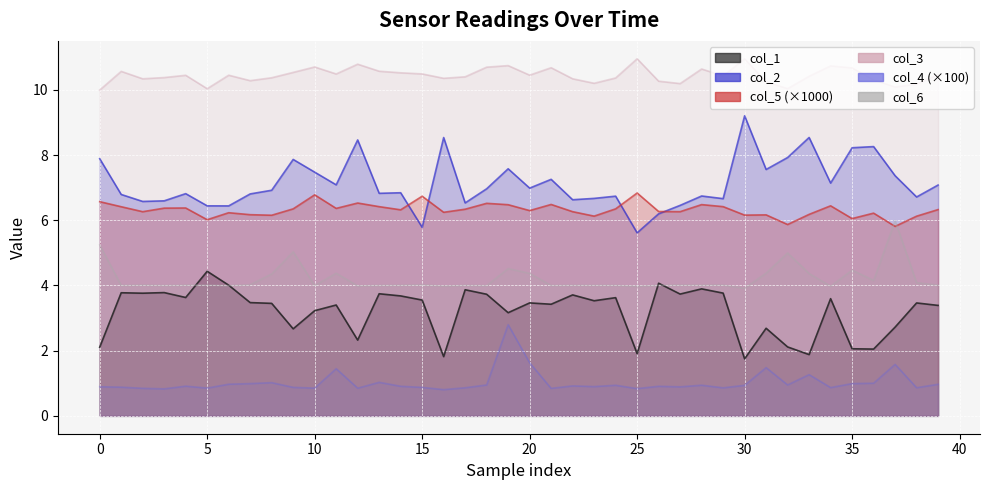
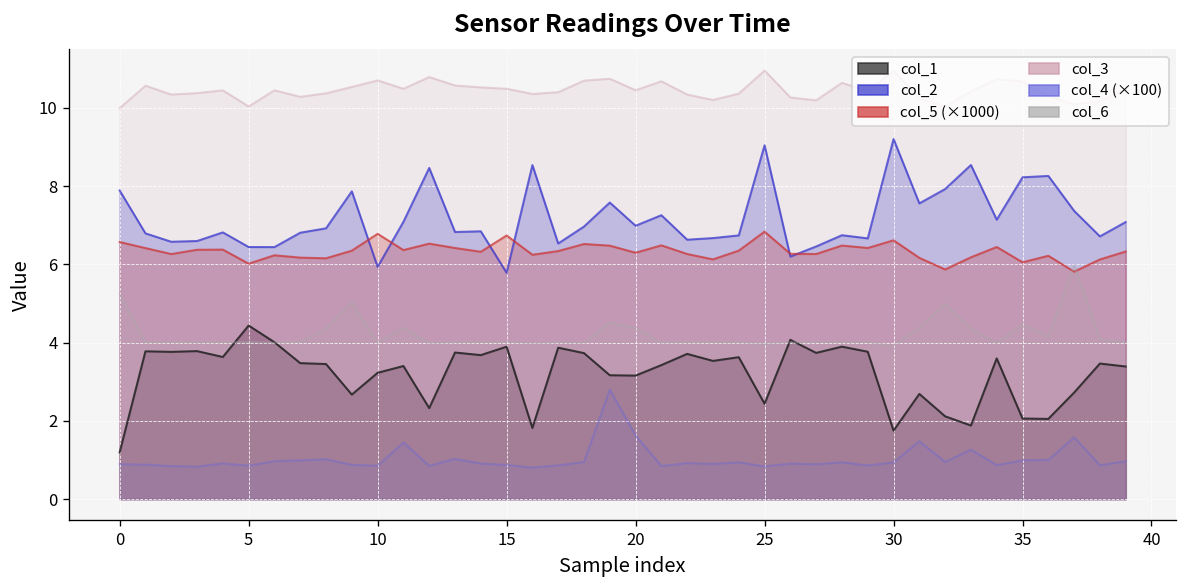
  {
    "col_1": {
-     "0": 2.1,
+     "0": 1.2,
      "5": 4.4,
      "10": 3.2,
-     "15": 3.6,
-     "20": 3.5,
-     "25": 1.9,
+     "15": 3.9,
+     "20": 3.2,
+     "25": 2.4,
      "30": 1.7,
      "35": 2.1
    },
    "col_2": {
      "0": 7.9,
      "5": 6.4,
-     "10": 7.5,
+     "10": 5.9,
      "15": 5.8,
      "20": 7.0,
-     "25": 5.6,
+     "25": 9.0,
      "30": 9.2,
      "35": 8.2
    },
    "col_5 (×1000)": {
      "0": 6.6,
      "5": 6.0,
      "10": 6.8,
      "15": 6.7,
      "20": 6.3,
      "25": 6.8,
-     "30": 6.2,
+     "30": 6.6,
      "35": 6.1
    }
  }
